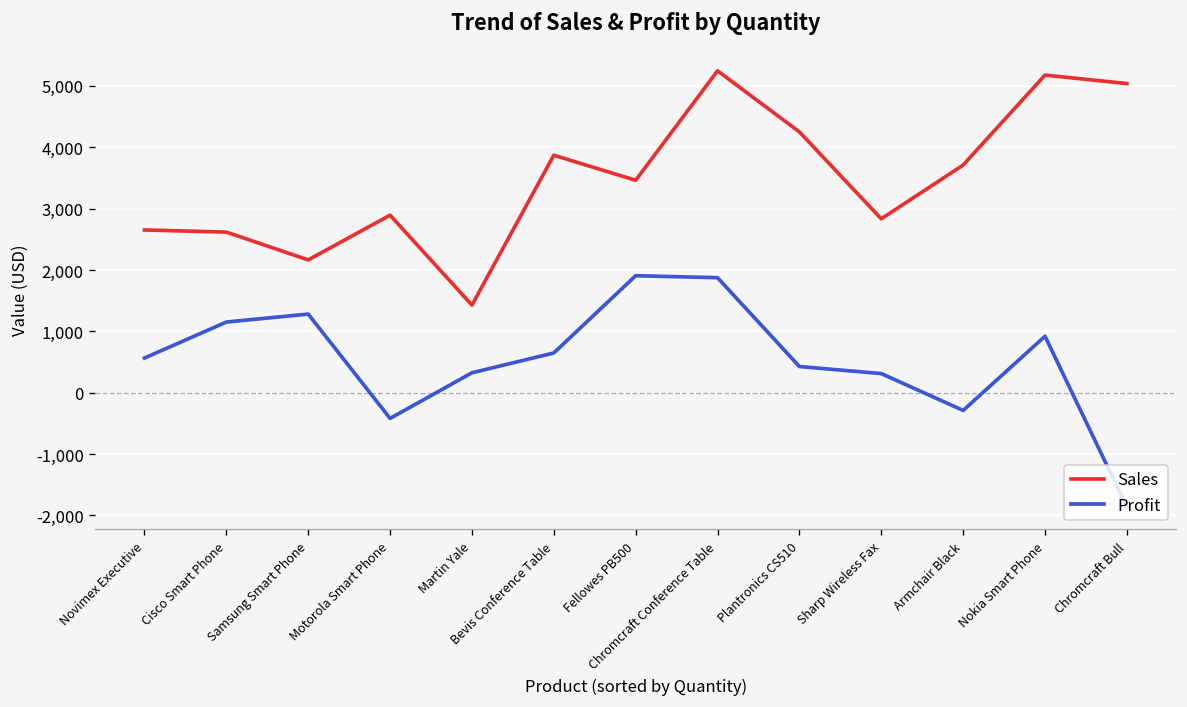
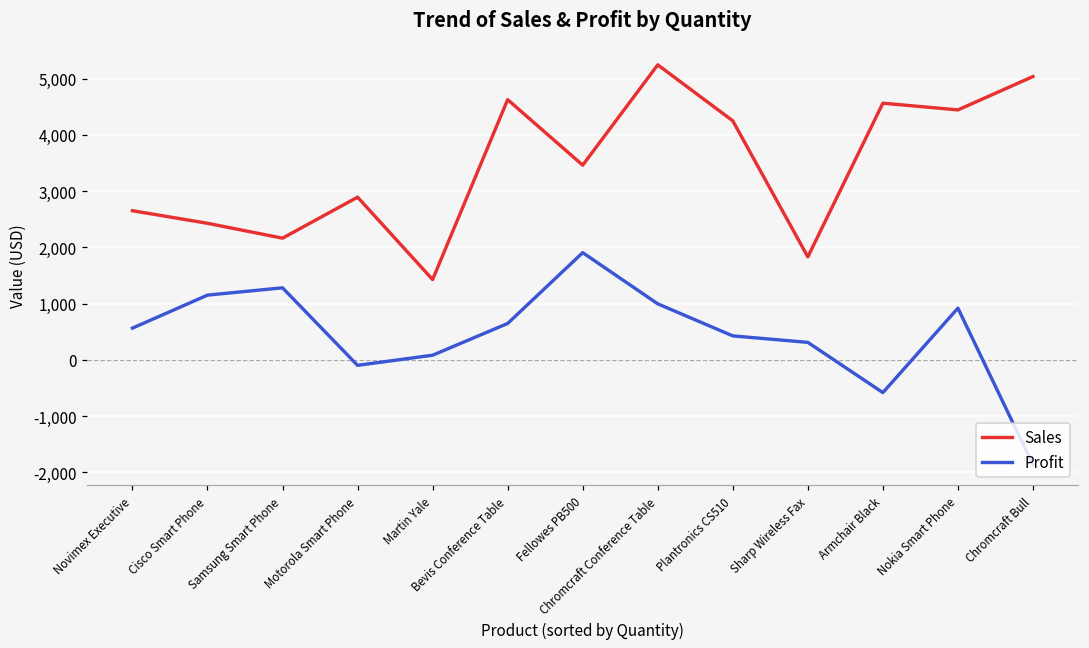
  {
    "Sales": {
      "Novimex Executive": "2,700",
-     "Cisco Smart Phone": "2,600",
+     "Cisco Smart Phone": "2,400",
      "Samsung Smart Phone": "2,200",
      "Motorola Smart Phone": "2,900",
      "Martin Yale": "1,400",
-     "Bevis Conference Table": "3,900",
+     "Bevis Conference Table": "4,600",
      "Fellowes PB500": "3,500",
      "Chromcraft Conference Table": "5,200",
      "Plantronics CS510": "4,200",
-     "Sharp Wireless Fax": "2,800",
-     "Armchair Black": "3,700",
-     "Nokia Smart Phone": "5,200",
+     "Sharp Wireless Fax": "1,800",
+     "Armchair Black": "4,600",
+     "Nokia Smart Phone": "4,400",
      "Chromcraft Bull": "5,000"
    },
    "Profit": {
      "Novimex Executive": "600",
      "Cisco Smart Phone": "1,200",
      "Samsung Smart Phone": "1,300",
-     "Motorola Smart Phone": "-400",
-     "Martin Yale": "300",
+     "Motorola Smart Phone": "-100",
+     "Martin Yale": "100",
      "Bevis Conference Table": "600",
      "Fellowes PB500": "1,900",
-     "Chromcraft Conference Table": "1,900",
+     "Chromcraft Conference Table": "1,000",
      "Plantronics CS510": "400",
      "Sharp Wireless Fax": "300",
-     "Armchair Black": "-300",
+     "Armchair Black": "-600",
      "Nokia Smart Phone": "900"
    }
  }
